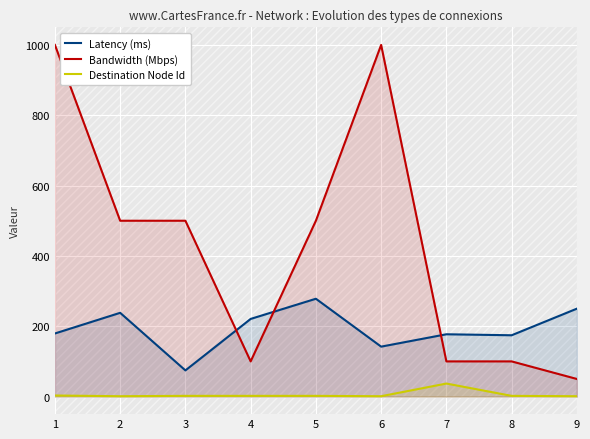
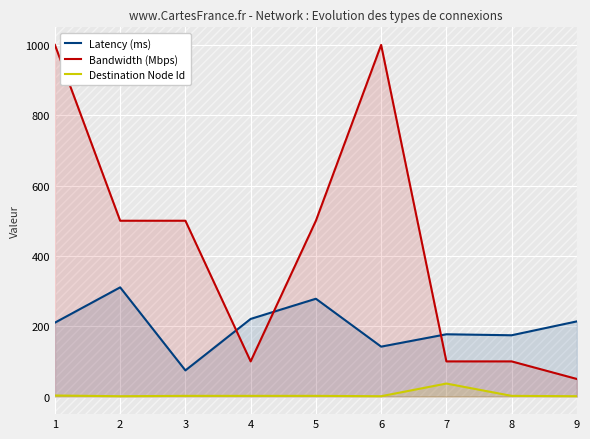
  {
    "Latency (ms)": {
-     "1": 180,
-     "2": 240,
+     "1": 210,
+     "2": 310,
      "3": 70,
      "4": 220,
      "5": 280,
      "6": 140,
      "7": 180,
      "8": 170,
-     "9": 250
+     "9": 210
    },
    "Bandwidth (Mbps)": {
      "1": 1000,
      "2": 500,
      "3": 500,
      "4": 100,
      "5": 500,
      "6": 1000,
      "7": 100,
      "8": 100,
      "9": 50
    },
    "Destination Node Id": {
      "1": 0,
      "2": 0,
      "3": 0,
      "4": 0,
      "5": 0,
      "6": 0,
      "7": 40,
      "8": 0,
      "9": 0
    }
  }
